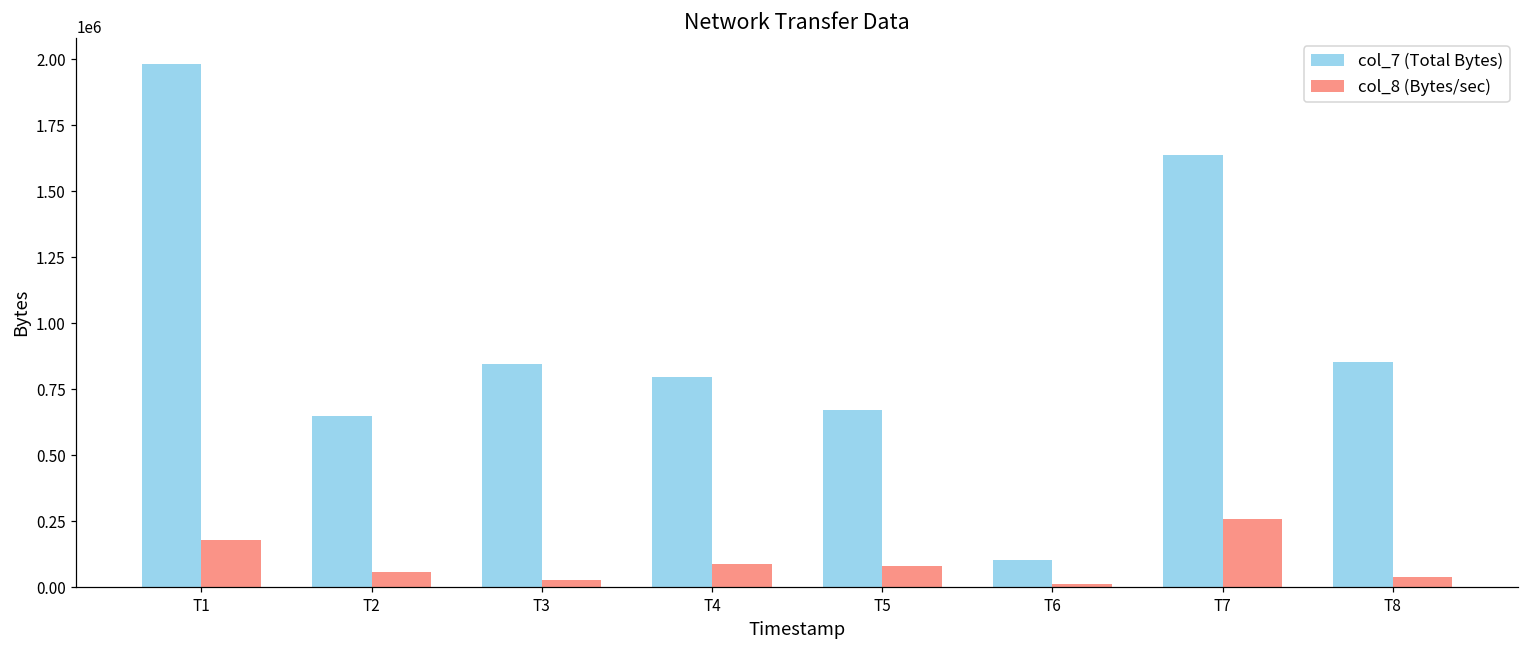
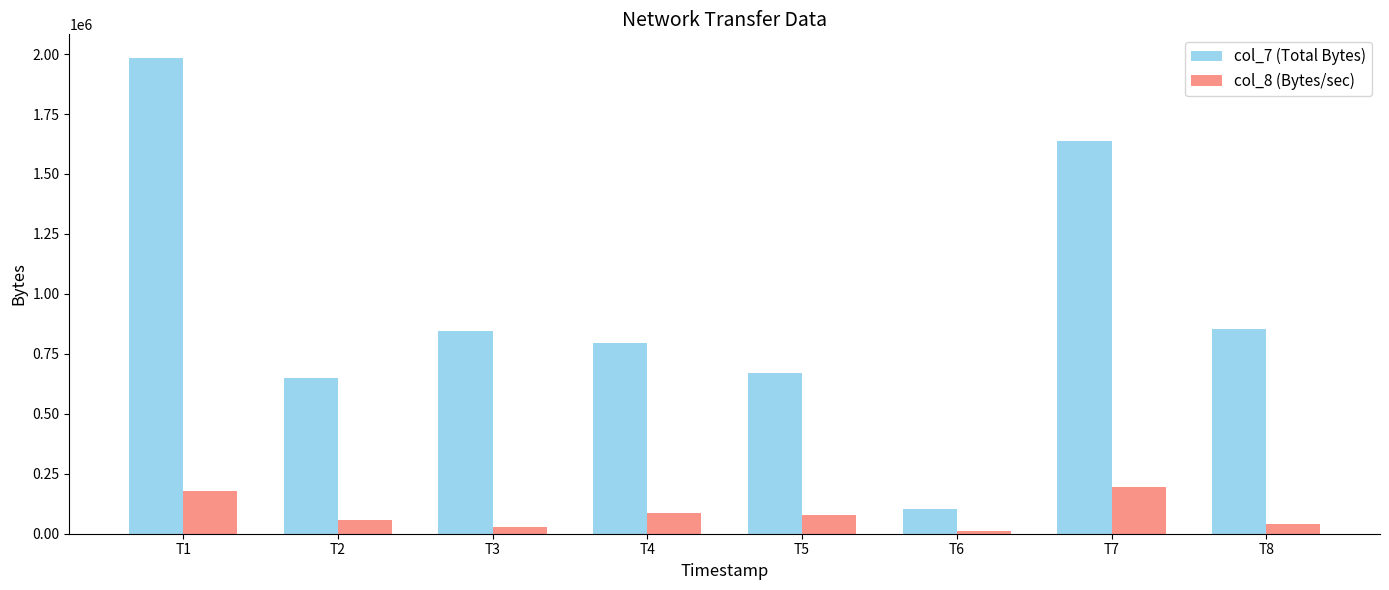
  {
    "col_7 (Total Bytes)": {
      "T1": 1980000,
      "T2": 650000,
      "T3": 850000,
      "T4": 800000,
      "T5": 670000,
      "T6": 100000,
      "T7": 1640000,
      "T8": 850000
    },
    "col_8 (Bytes/sec)": {
      "T1": 180000,
      "T2": 60000,
      "T3": 30000,
      "T4": 90000,
      "T5": 80000,
      "T6": 10000,
-     "T7": 260000,
+     "T7": 190000,
      "T8": 40000
    }
  }
